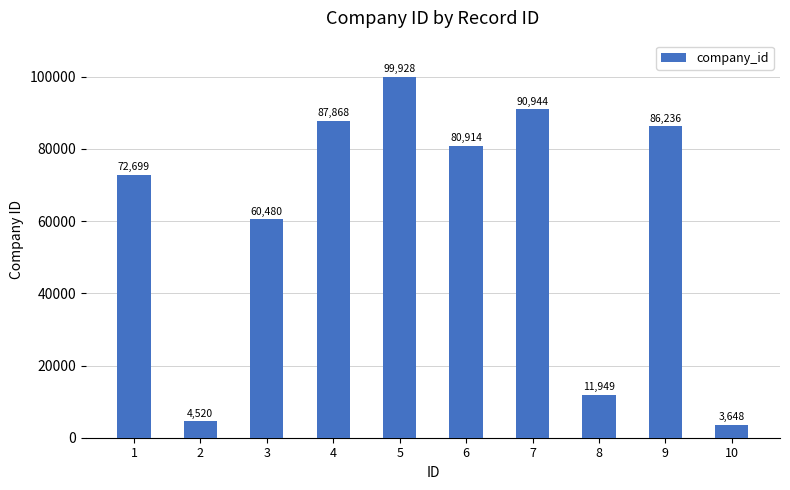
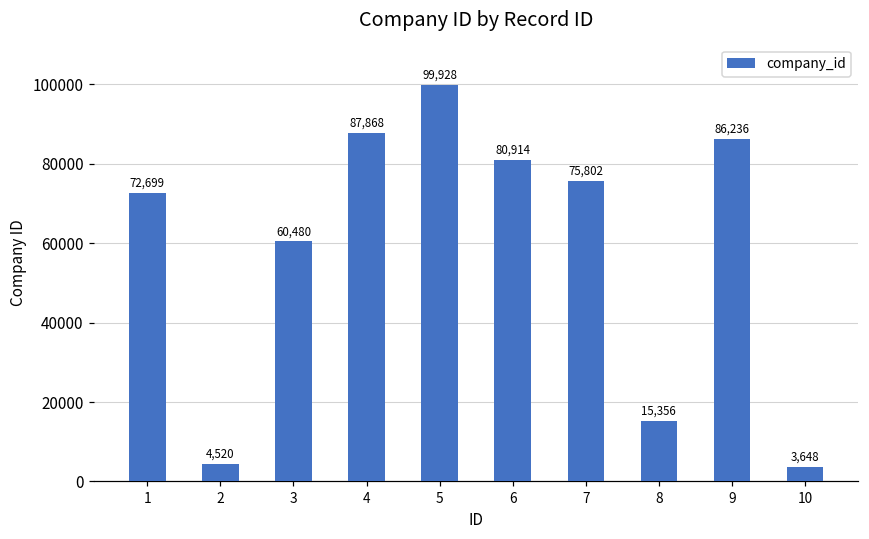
  {
    "1": "72,699",
    "2": "4,520",
    "3": "60,480",
    "4": "87,868",
    "5": "99,928",
    "6": "80,914",
-   "7": "90,944",
-   "8": "11,949",
+   "7": "75,802",
+   "8": "15,356",
    "9": "86,236",
    "10": "3,648"
  }
